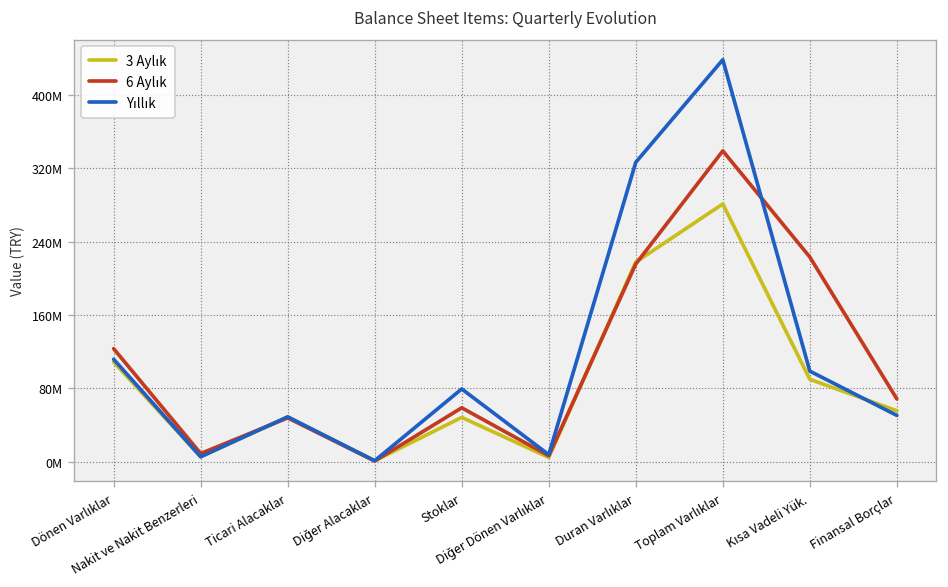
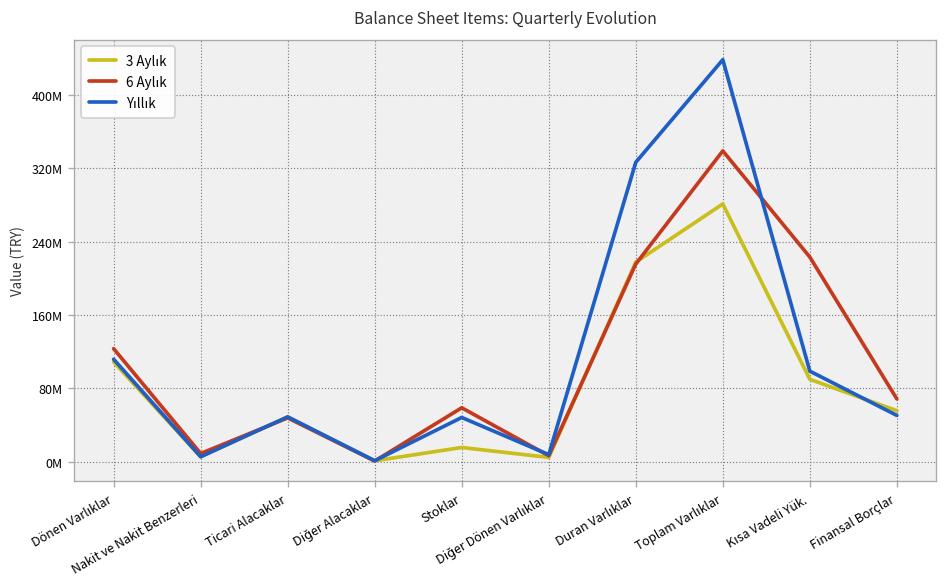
  {
    "3 Aylık": {
-     "Stoklar": 50000000,
+     "Stoklar": 20000000,
      "Toplam Varlıklar": 280000000,
      "Kısa Vadeli Yük.": 90000000,
      "Finansal Borçlar": 60000000
    },
    "6 Aylık": {
      "Dönen Varlıklar": 120000000,
      "Nakit ve Nakit Benzerleri": 10000000,
      "Stoklar": 60000000,
      "Toplam Varlıklar": 340000000,
      "Kısa Vadeli Yük.": 220000000,
      "Finansal Borçlar": 70000000
    },
    "Yıllık": {
-     "Stoklar": 80000000,
+     "Stoklar": 50000000,
      "Duran Varlıklar": 330000000,
      "Toplam Varlıklar": 440000000,
      "Kısa Vadeli Yük.": 100000000,
      "Finansal Borçlar": 50000000
    }
  }
